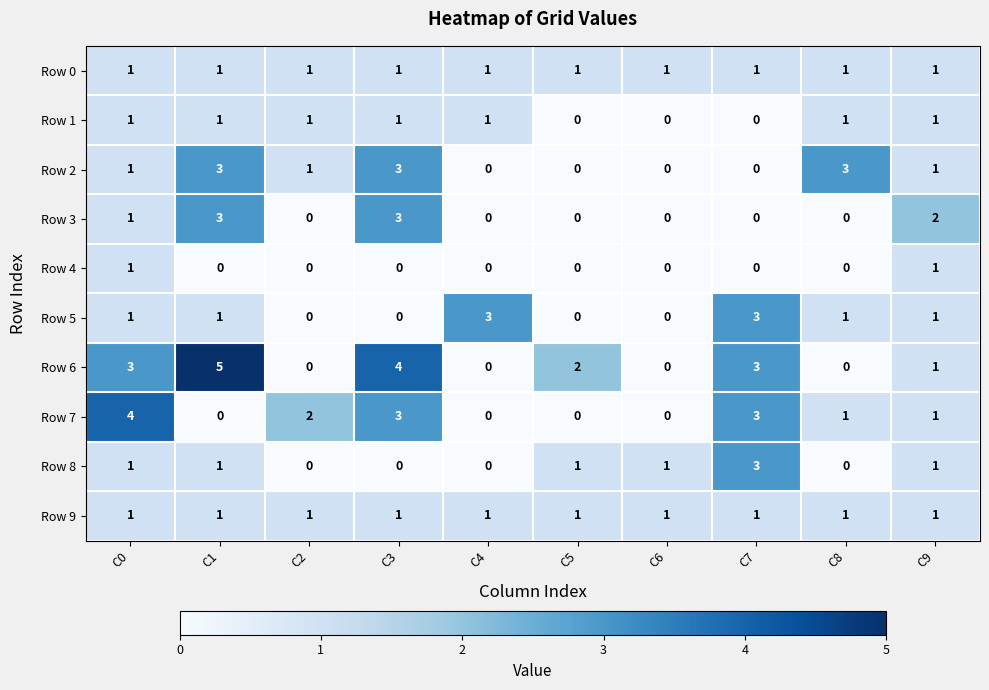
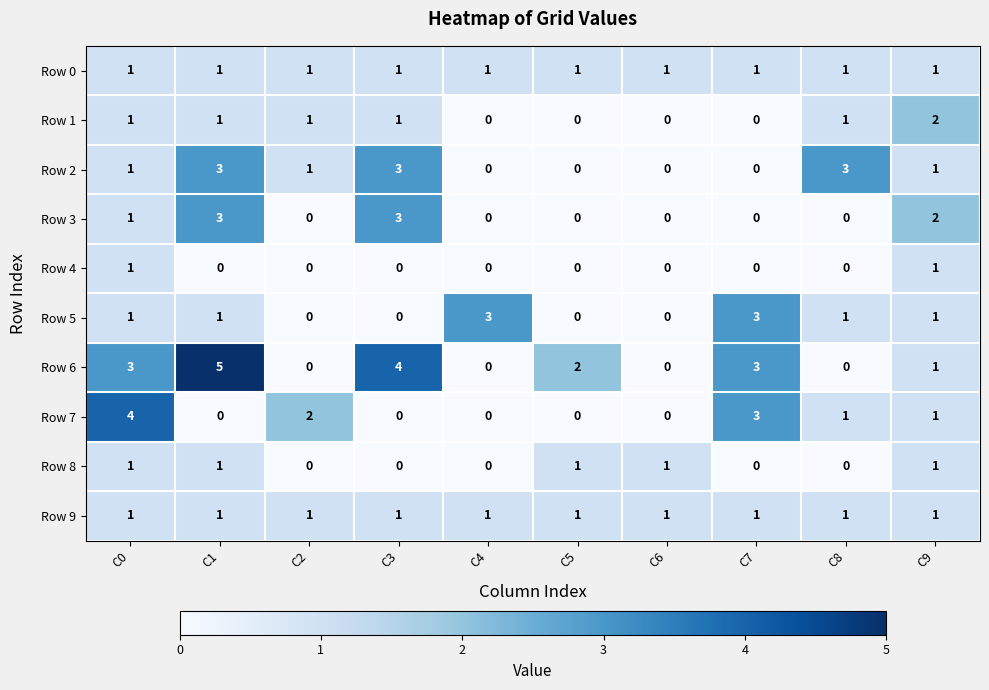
  {
    "Row 0": {
      "C0": 1,
      "C1": 1,
      "C2": 1,
      "C3": 1,
      "C4": 1,
      "C5": 1,
      "C6": 1,
      "C7": 1,
      "C8": 1,
      "C9": 1
    },
    "Row 1": {
      "C0": 1,
      "C1": 1,
      "C2": 1,
      "C3": 1,
-     "C4": 1,
+     "C4": 0,
      "C5": 0,
      "C6": 0,
      "C7": 0,
      "C8": 1,
-     "C9": 1
+     "C9": 2
    },
    "Row 2": {
      "C0": 1,
      "C1": 3,
      "C2": 1,
      "C3": 3,
      "C4": 0,
      "C5": 0,
      "C6": 0,
      "C7": 0,
      "C8": 3,
      "C9": 1
    },
    "Row 3": {
      "C0": 1,
      "C1": 3,
      "C2": 0,
      "C3": 3,
      "C4": 0,
      "C5": 0,
      "C6": 0,
      "C7": 0,
      "C8": 0,
      "C9": 2
    },
    "Row 4": {
      "C0": 1,
      "C1": 0,
      "C2": 0,
      "C3": 0,
      "C4": 0,
      "C5": 0,
      "C6": 0,
      "C7": 0,
      "C8": 0,
      "C9": 1
    },
    "Row 5": {
      "C0": 1,
      "C1": 1,
      "C2": 0,
      "C3": 0,
      "C4": 3,
      "C5": 0,
      "C6": 0,
      "C7": 3,
      "C8": 1,
      "C9": 1
    },
    "Row 6": {
      "C0": 3,
      "C1": 5,
      "C2": 0,
      "C3": 4,
      "C4": 0,
      "C5": 2,
      "C6": 0,
      "C7": 3,
      "C8": 0,
      "C9": 1
    },
    "Row 7": {
      "C0": 4,
      "C1": 0,
      "C2": 2,
-     "C3": 3,
+     "C3": 0,
      "C4": 0,
      "C5": 0,
      "C6": 0,
      "C7": 3,
      "C8": 1,
      "C9": 1
    },
    "Row 8": {
      "C0": 1,
      "C1": 1,
      "C2": 0,
      "C3": 0,
      "C4": 0,
      "C5": 1,
      "C6": 1,
-     "C7": 3,
+     "C7": 0,
      "C8": 0,
      "C9": 1
    },
    "Row 9": {
      "C0": 1,
      "C1": 1,
      "C2": 1,
      "C3": 1,
      "C4": 1,
      "C5": 1,
      "C6": 1,
      "C7": 1,
      "C8": 1,
      "C9": 1
    }
  }
